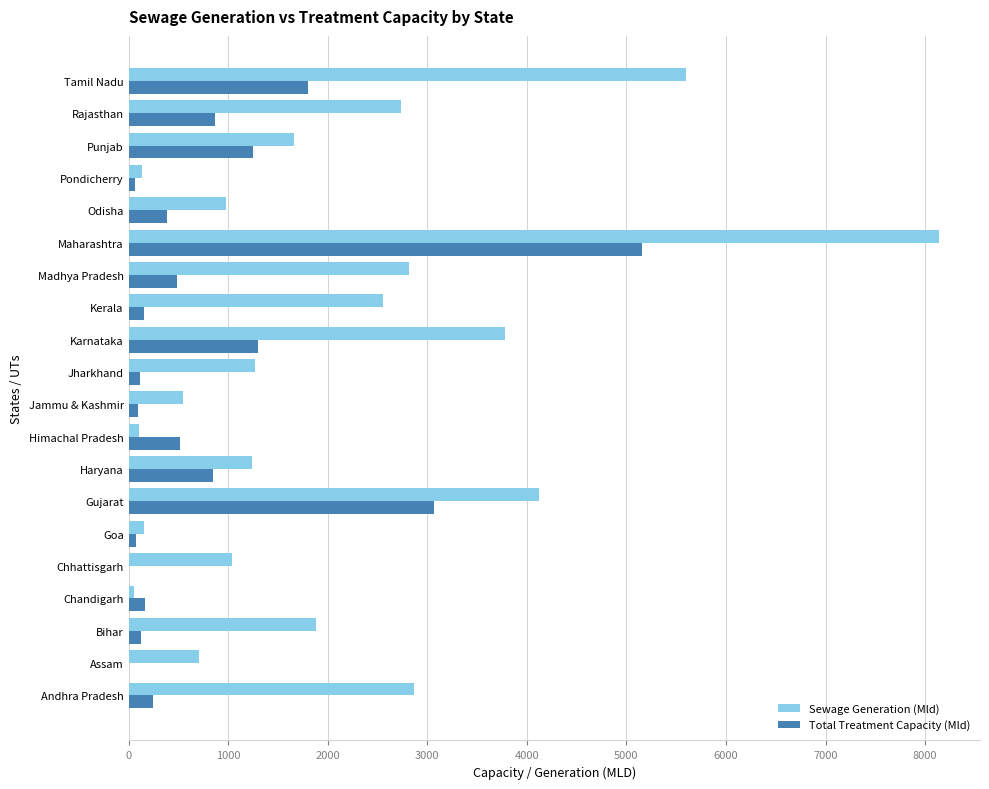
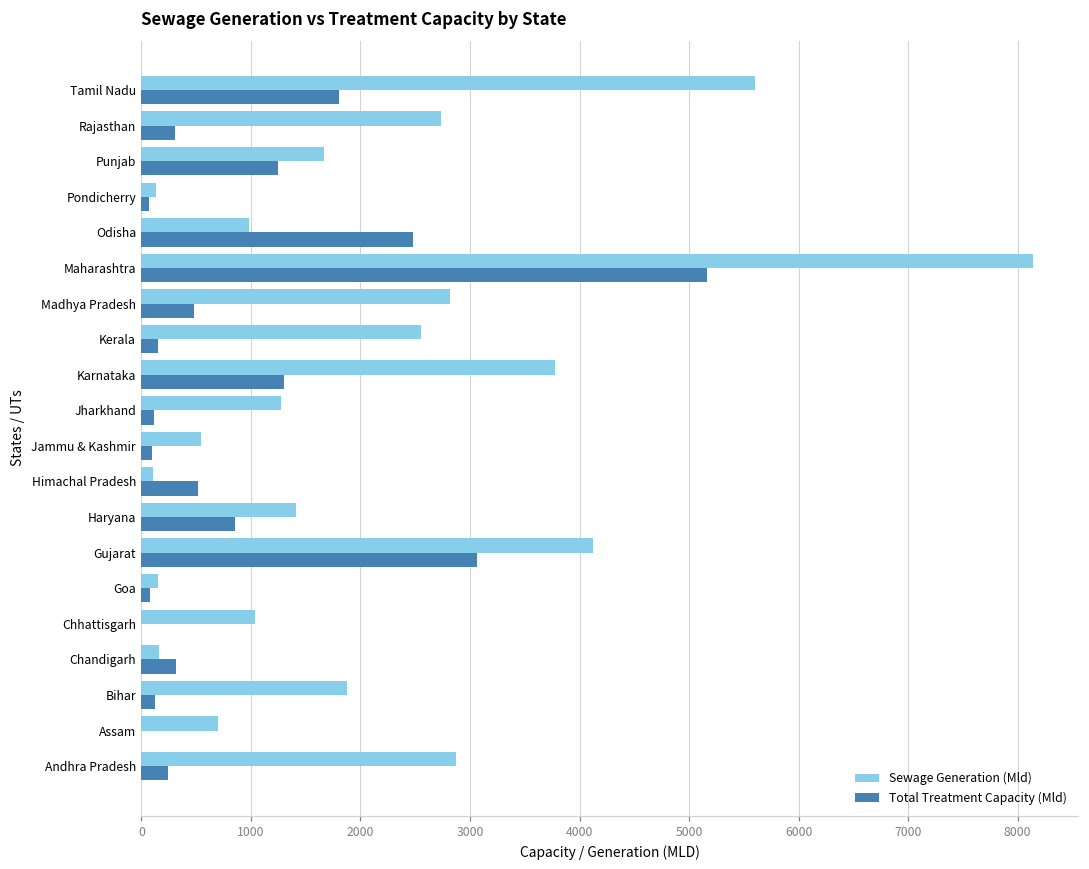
  {
    "Sewage Generation (Mld)": {
      "Tamil Nadu": 5600,
      "Rajasthan": 2700,
      "Punjab": 1700,
      "Pondicherry": 100,
      "Odisha": 1000,
      "Maharashtra": 8100,
      "Madhya Pradesh": 2800,
      "Kerala": 2600,
      "Karnataka": 3800,
      "Jharkhand": 1300,
      "Jammu & Kashmir": 500,
      "Himachal Pradesh": 100,
-     "Haryana": 1200,
+     "Haryana": 1400,
      "Gujarat": 4100,
      "Goa": 200,
      "Chhattisgarh": 1000,
-     "Chandigarh": 100,
+     "Chandigarh": 200,
      "Bihar": 1900,
      "Assam": 700,
      "Andhra Pradesh": 2900
    },
    "Total Treatment Capacity (Mld)": {
      "Tamil Nadu": 1800,
-     "Rajasthan": 900,
+     "Rajasthan": 300,
      "Punjab": 1200,
      "Pondicherry": 100,
-     "Odisha": 400,
+     "Odisha": 2500,
      "Maharashtra": 5200,
      "Madhya Pradesh": 500,
      "Kerala": 200,
      "Karnataka": 1300,
      "Jharkhand": 100,
      "Jammu & Kashmir": 100,
      "Himachal Pradesh": 500,
      "Haryana": 900,
      "Gujarat": 3100,
      "Goa": 100,
      "Chhattisgarh": 0,
-     "Chandigarh": 200,
+     "Chandigarh": 300,
      "Bihar": 100,
      "Andhra Pradesh": 200
    }
  }
